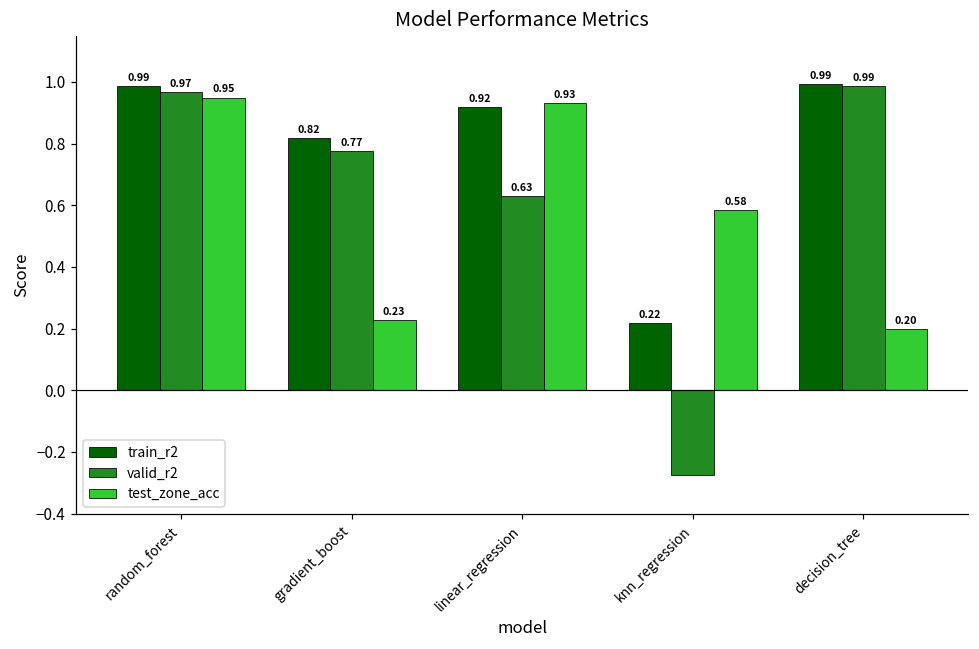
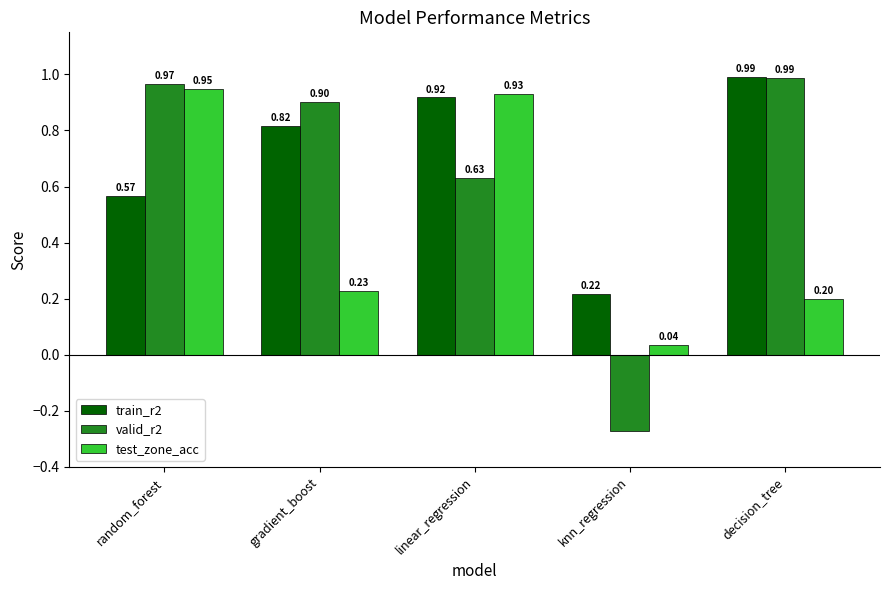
  {
    "train_r2": {
-     "random_forest": 0.99,
+     "random_forest": 0.57,
      "gradient_boost": 0.82,
      "linear_regression": 0.92,
      "knn_regression": 0.22,
      "decision_tree": 0.99
    },
    "valid_r2": {
      "random_forest": 0.97,
-     "gradient_boost": 0.77,
+     "gradient_boost": 0.90,
      "linear_regression": 0.63,
      "decision_tree": 0.99
    },
    "test_zone_acc": {
      "random_forest": 0.95,
      "gradient_boost": 0.23,
      "linear_regression": 0.93,
-     "knn_regression": 0.58,
+     "knn_regression": 0.04,
      "decision_tree": 0.20
    }
  }
